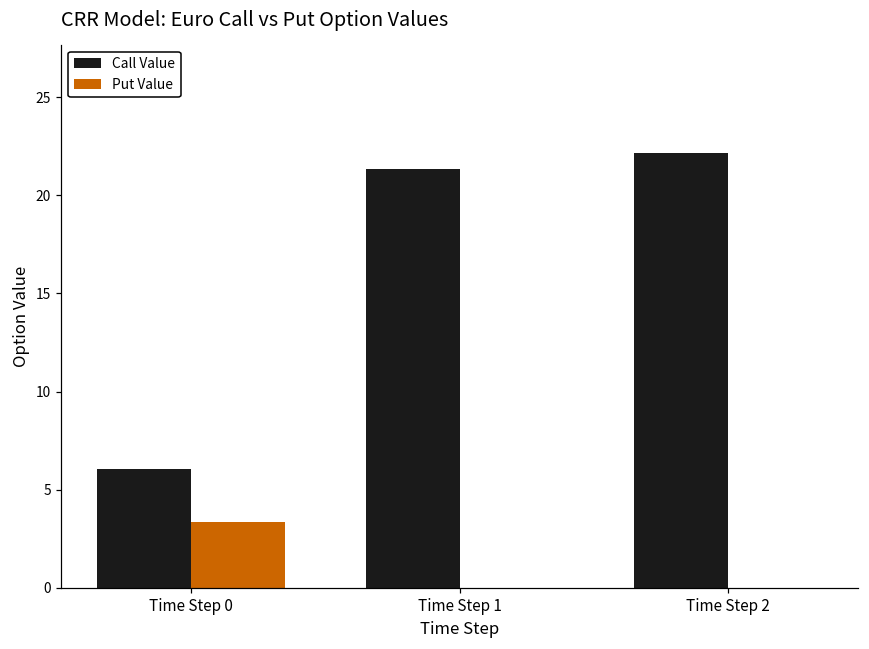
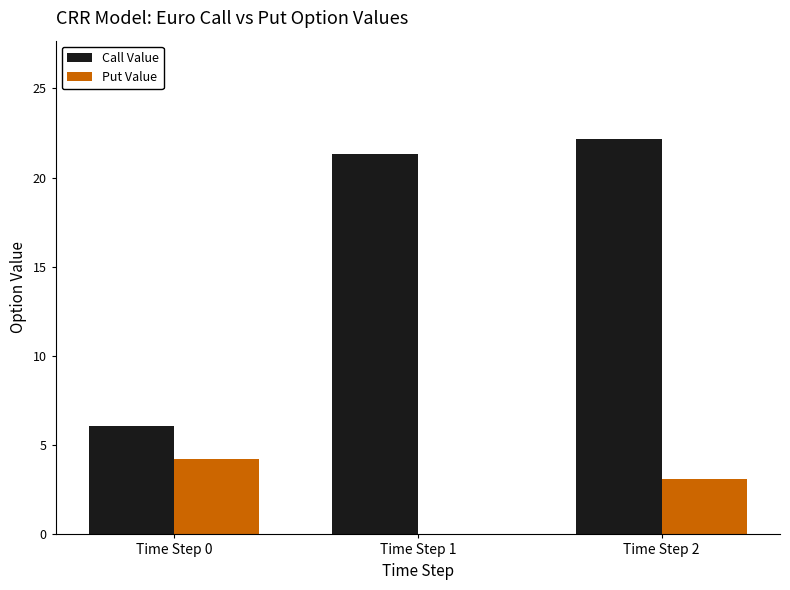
  {
    "Call Value": {
      "Time Step 0": 6.1,
      "Time Step 1": 21.3,
      "Time Step 2": 22.1
    },
    "Put Value": {
-     "Time Step 0": 3.4,
+     "Time Step 0": 4.2,
      "Time Step 1": 0.0,
-     "Time Step 2": 0.0
+     "Time Step 2": 3.1
    }
  }
